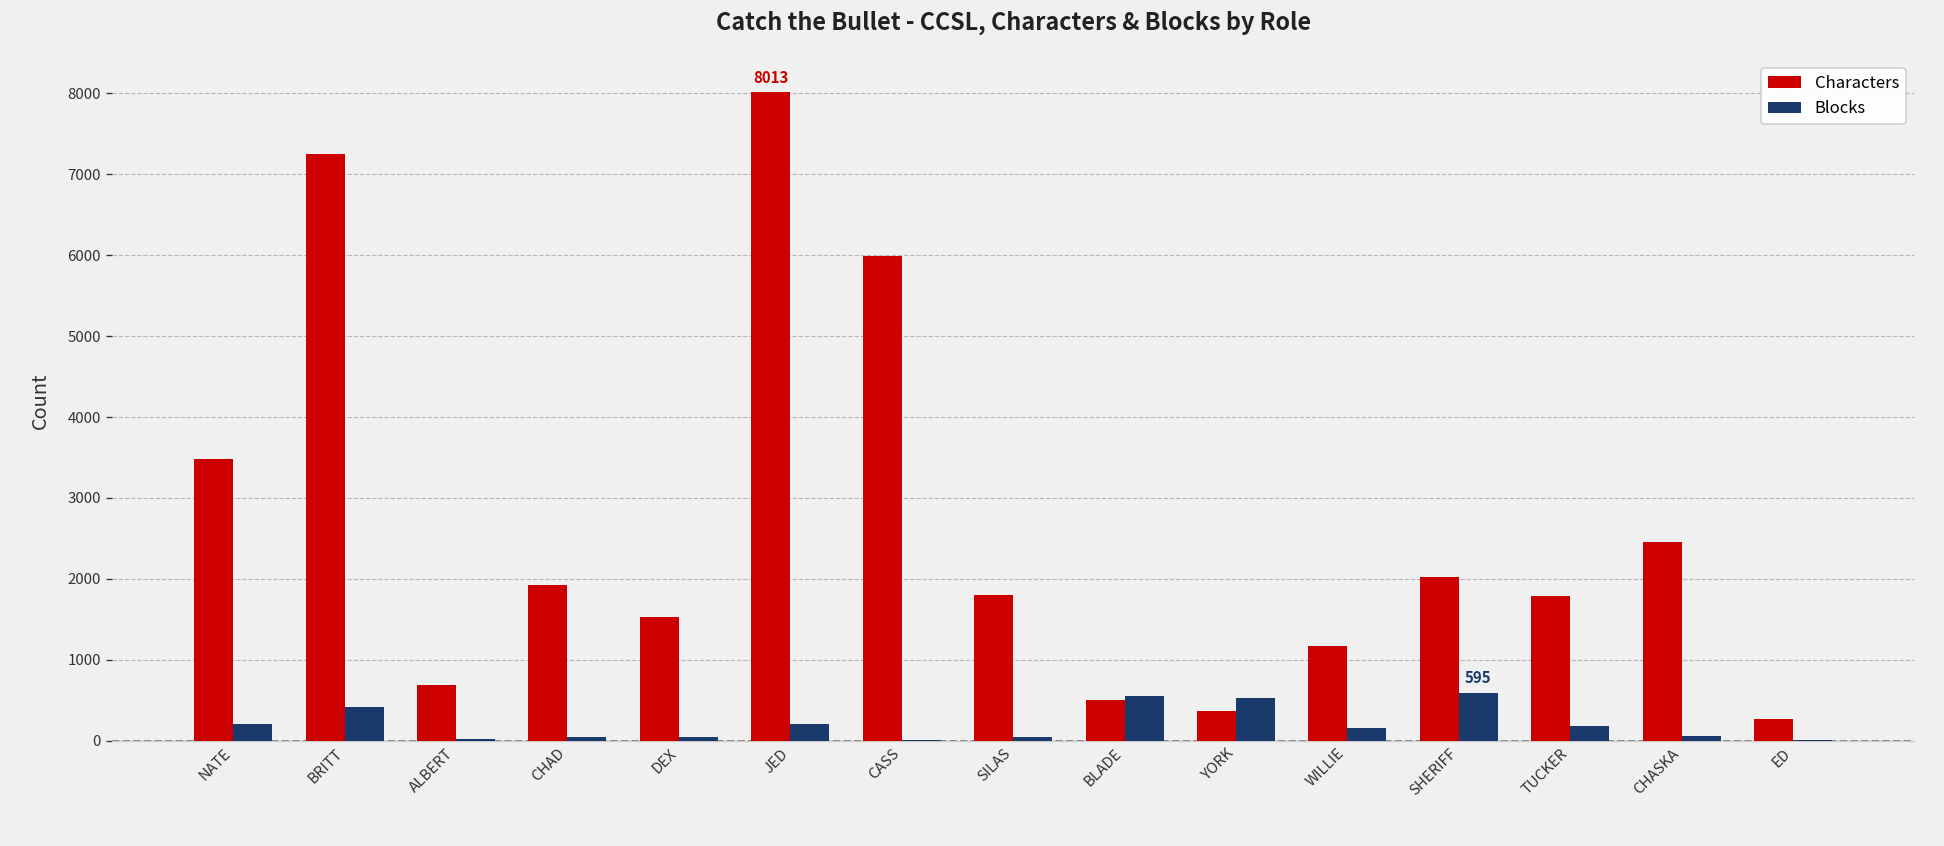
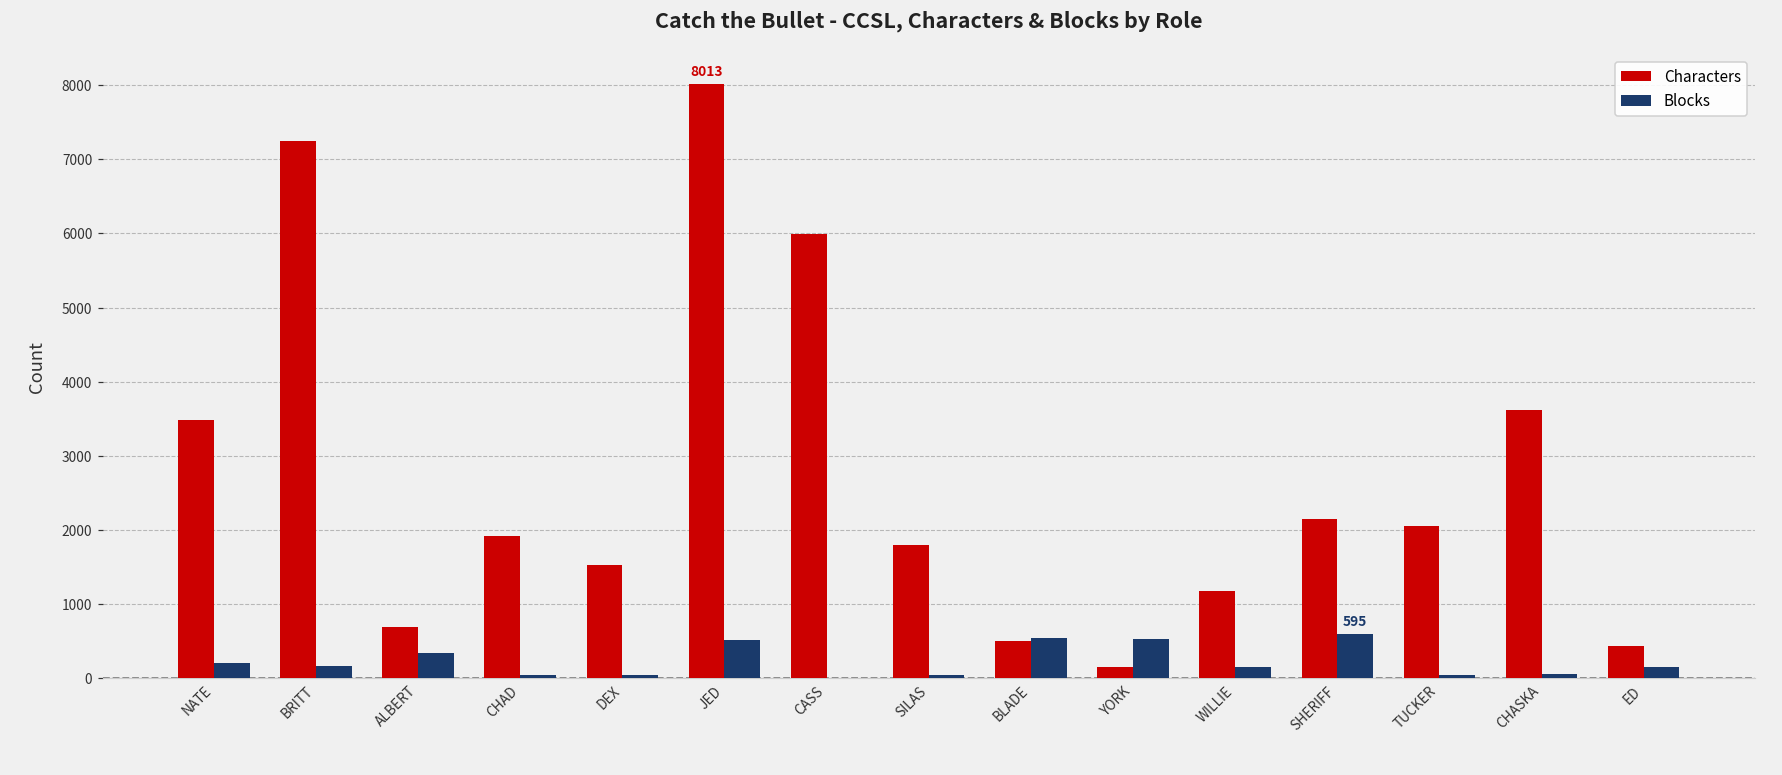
  {
    "Characters": {
      "NATE": 3500,
      "BRITT": 7200,
      "ALBERT": 700,
      "CHAD": 1900,
      "DEX": 1500,
      "CASS": 6000,
      "SILAS": 1800,
      "BLADE": 500,
-     "YORK": 400,
+     "YORK": 200,
      "WILLIE": 1200,
-     "SHERIFF": 2000,
-     "TUCKER": 1800,
-     "CHASKA": 2500,
-     "ED": 300
+     "SHERIFF": 2200,
+     "TUCKER": 2100,
+     "CHASKA": 3600,
+     "ED": 400
    },
    "Blocks": {
      "NATE": 200,
-     "BRITT": 400,
-     "ALBERT": 0,
+     "BRITT": 200,
+     "ALBERT": 300,
      "CHAD": 0,
      "DEX": 0,
-     "JED": 200,
+     "JED": 500,
      "SILAS": 0,
      "BLADE": 500,
      "YORK": 500,
      "WILLIE": 200,
-     "TUCKER": 200,
+     "TUCKER": 0,
      "CHASKA": 100,
-     "ED": 0
+     "ED": 200
    }
  }
